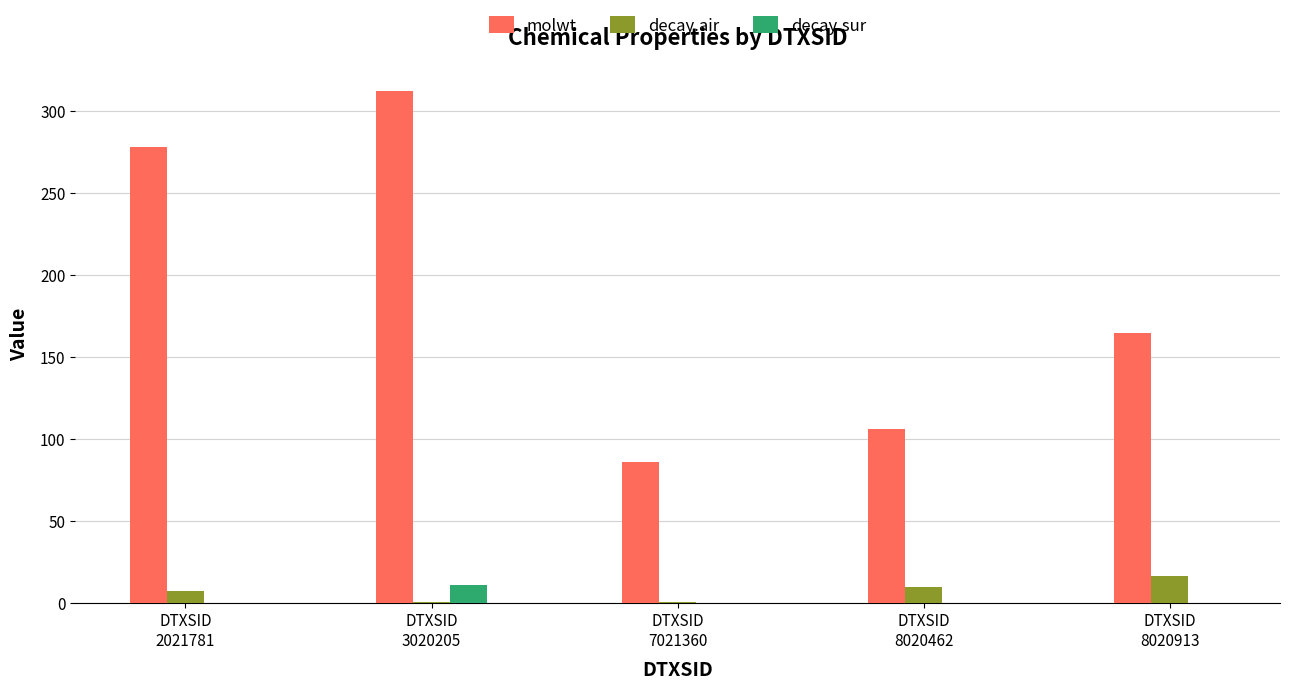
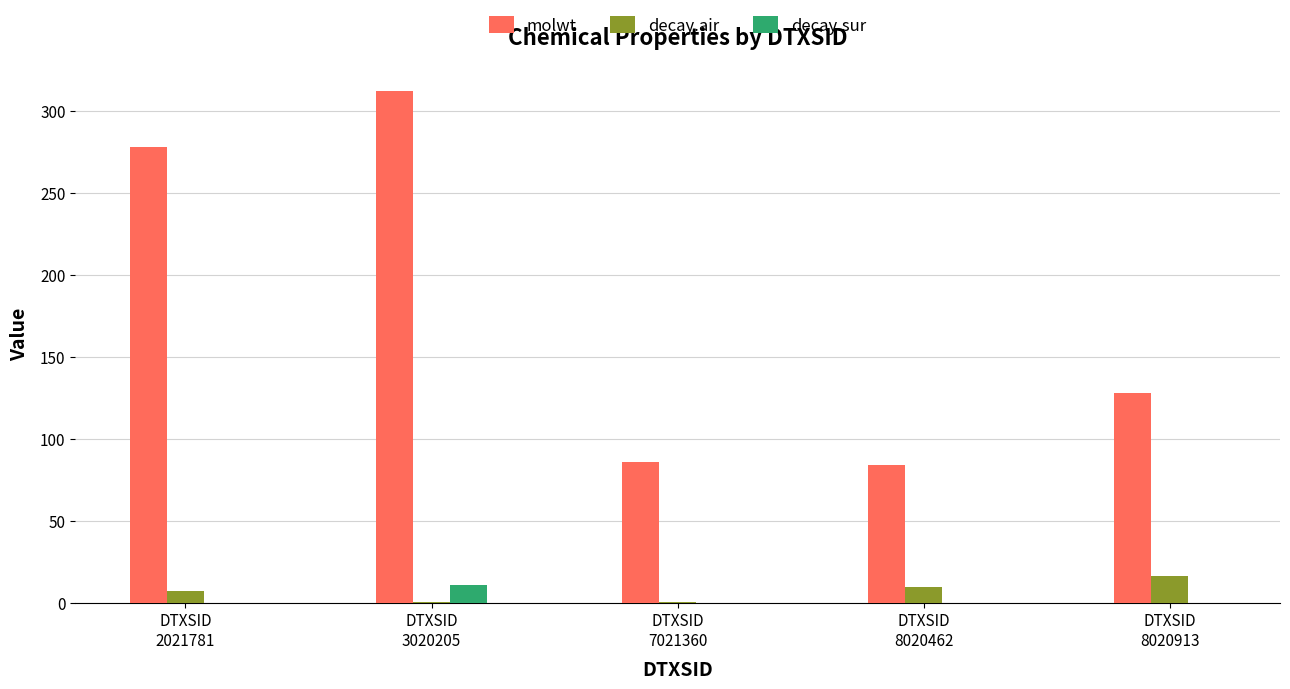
  {
    "molwt": {
      "DTXSID 2021781": 278,
      "DTXSID 3020205": 312,
      "DTXSID 7021360": 86,
-     "DTXSID 8020462": 106,
-     "DTXSID 8020913": 164
+     "DTXSID 8020462": 84,
+     "DTXSID 8020913": 128
    },
    "decay.air": {
      "DTXSID 2021781": 7,
      "DTXSID 8020462": 10,
      "DTXSID 8020913": 16
    },
    "decay.sur": {
      "DTXSID 3020205": 11
    }
  }
